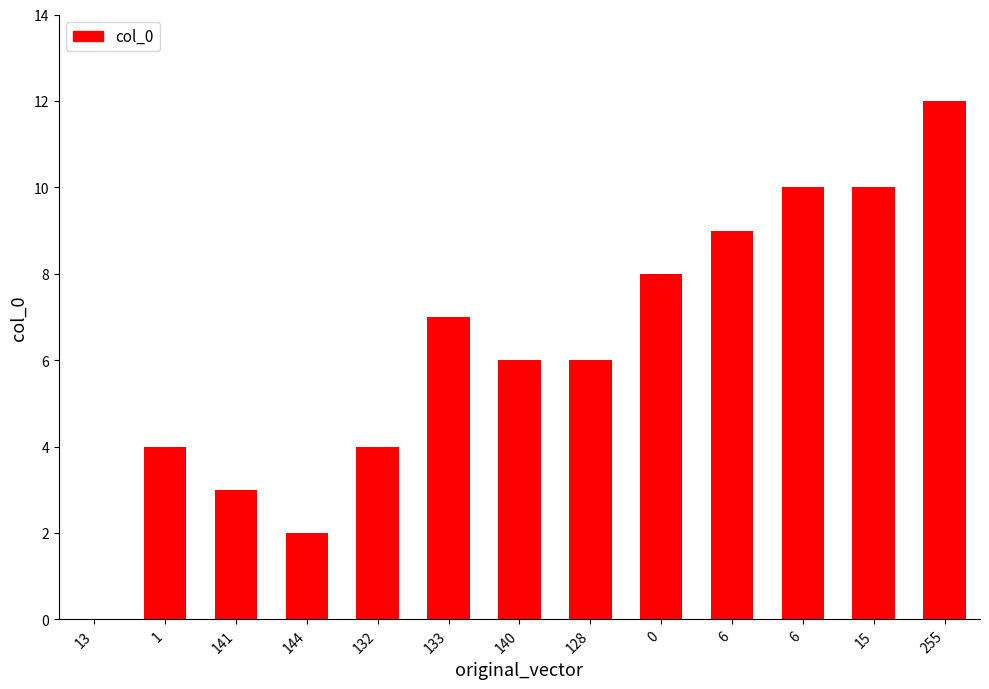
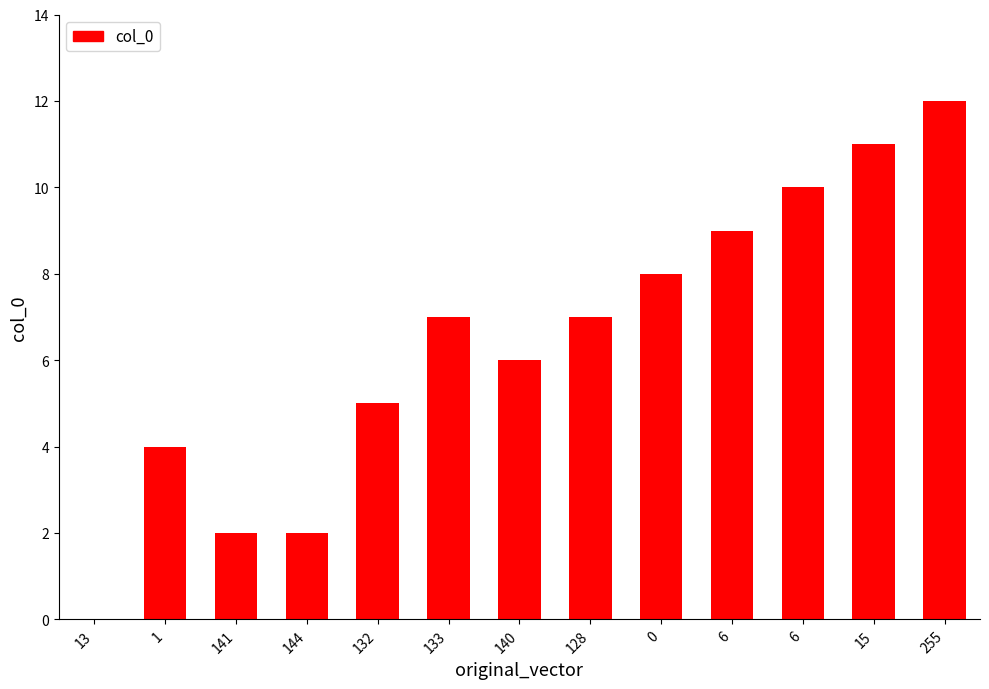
  {
    "13": 0,
    "1": 4,
-   "141": 3,
+   "141": 2,
    "144": 2,
-   "132": 4,
+   "132": 5,
    "133": 7,
    "140": 6,
-   "128": 6,
+   "128": 7,
    "0": 8,
-   "15": 10,
+   "15": 11,
    "255": 12
  }
